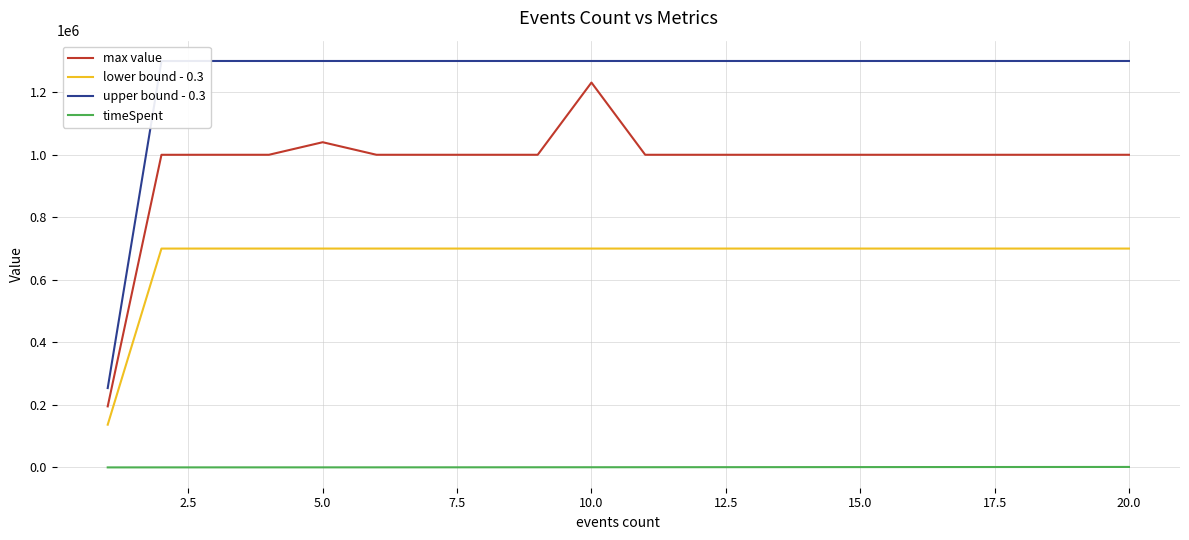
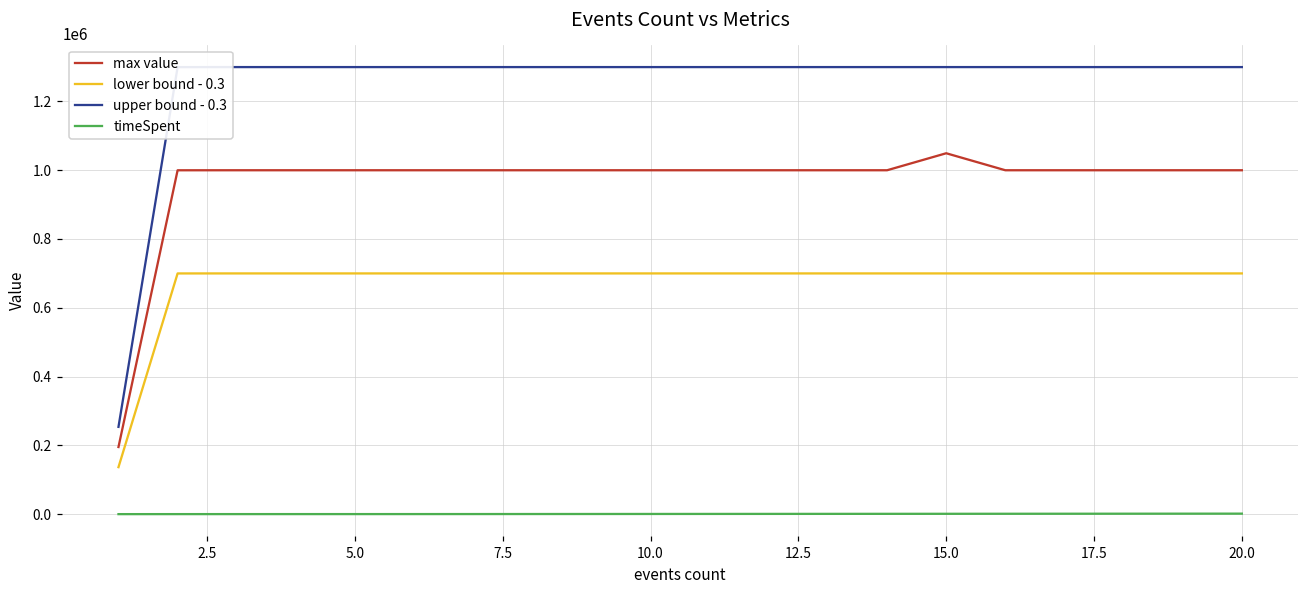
  {
    "max value": {
-     "5.0": 1040000,
-     "10.0": 1230000,
-     "15.0": 1000000,
+     "5.0": 1000000,
+     "10.0": 1000000,
+     "15.0": 1050000,
      "20.0": 1000000
    },
    "lower bound - 0.3": {
      "5.0": 700000,
      "10.0": 700000,
      "15.0": 700000,
      "20.0": 700000
    },
    "upper bound - 0.3": {
      "5.0": 1300000,
      "10.0": 1300000,
      "15.0": 1300000,
      "20.0": 1300000
    },
    "timeSpent": {
      "5.0": 0,
      "10.0": 0,
      "15.0": 0,
      "20.0": 0
    }
  }
